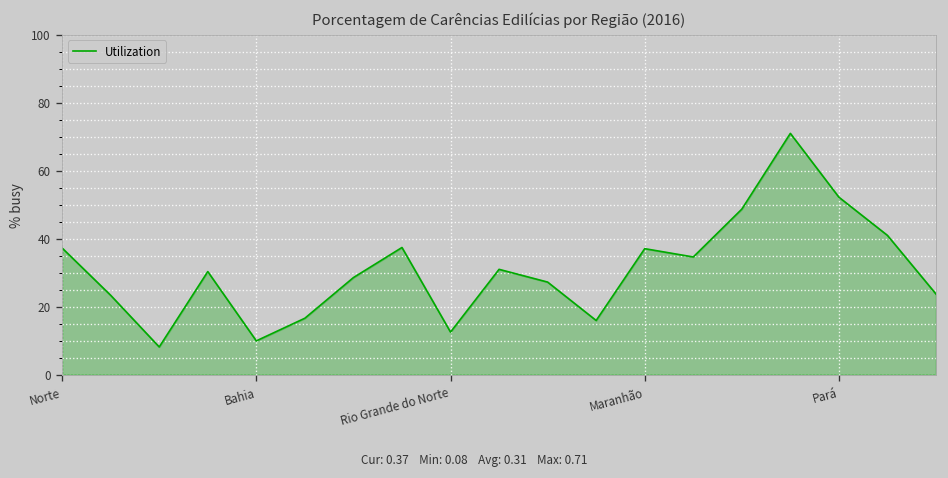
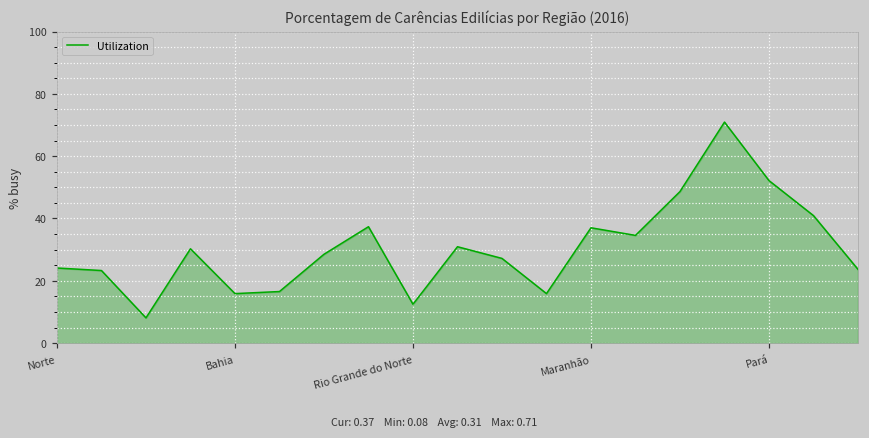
  {
-   "Norte": 37,
-   "Bahia": 10,
+   "Norte": 24,
+   "Bahia": 16,
    "Rio Grande do Norte": 12,
    "Maranhão": 37,
    "Pará": 52
  }
